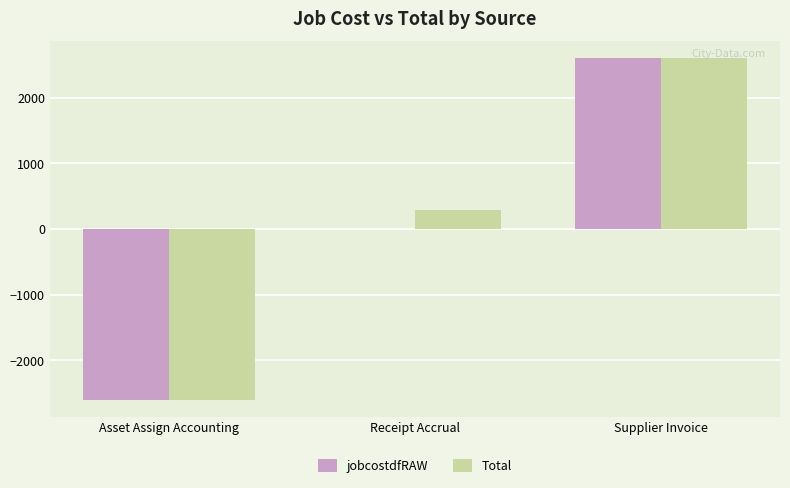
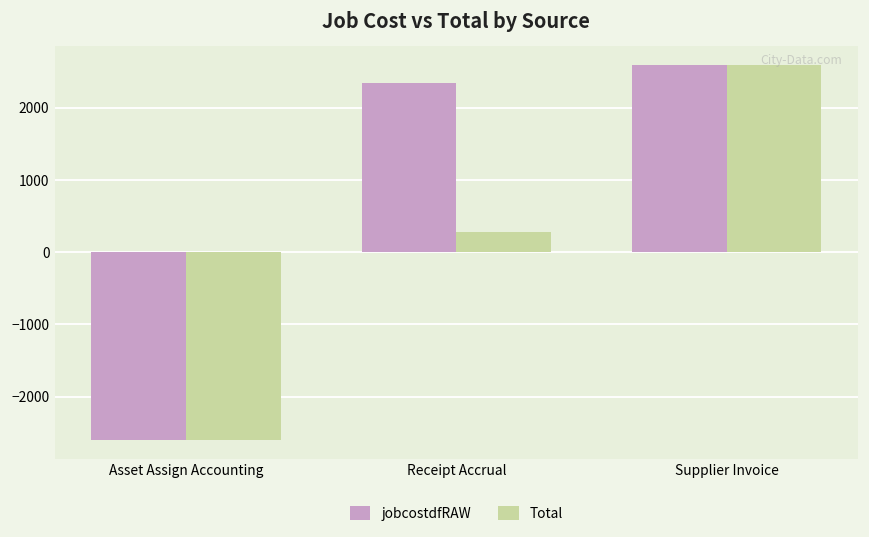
  {
    "jobcostdfRAW": {
      "Asset Assign Accounting": -2600,
-     "Receipt Accrual": 0,
+     "Receipt Accrual": 2300,
      "Supplier Invoice": 2600
    },
    "Total": {
      "Asset Assign Accounting": -2600,
      "Receipt Accrual": 300,
      "Supplier Invoice": 2600
    }
  }
